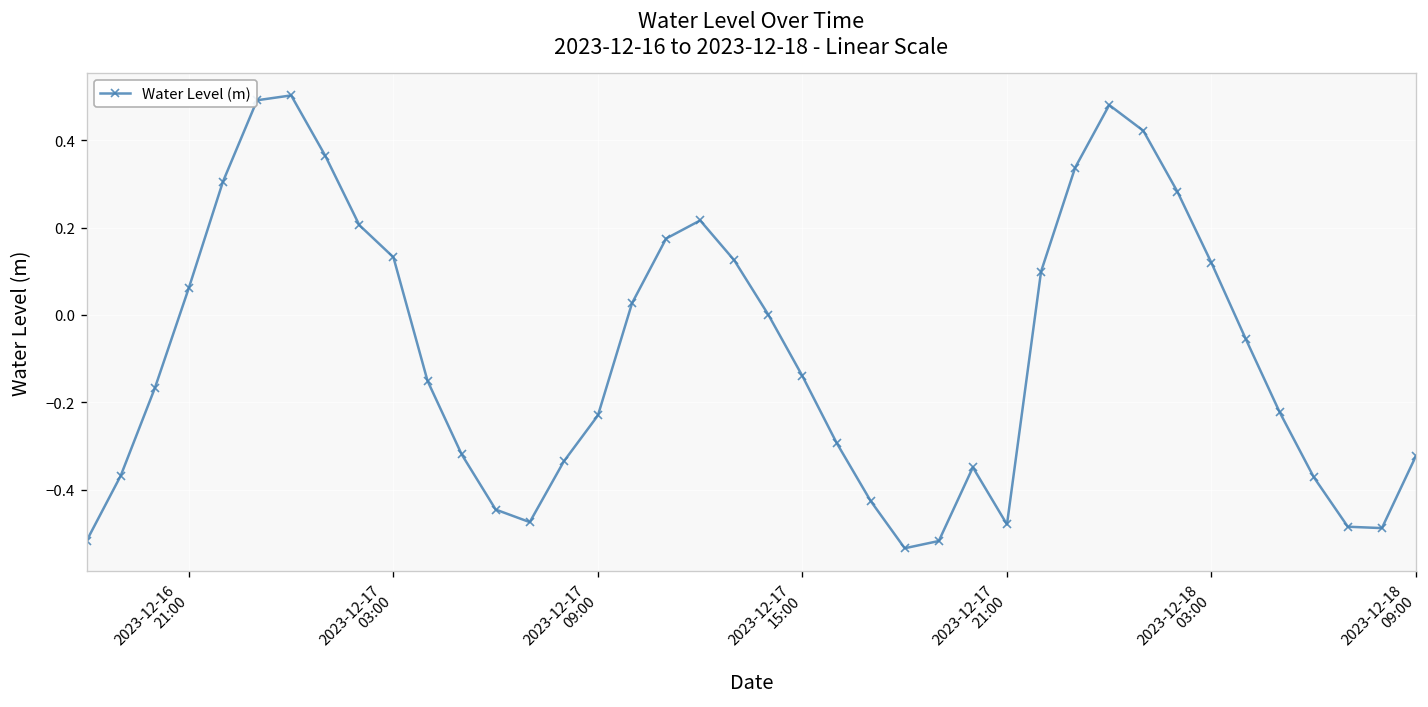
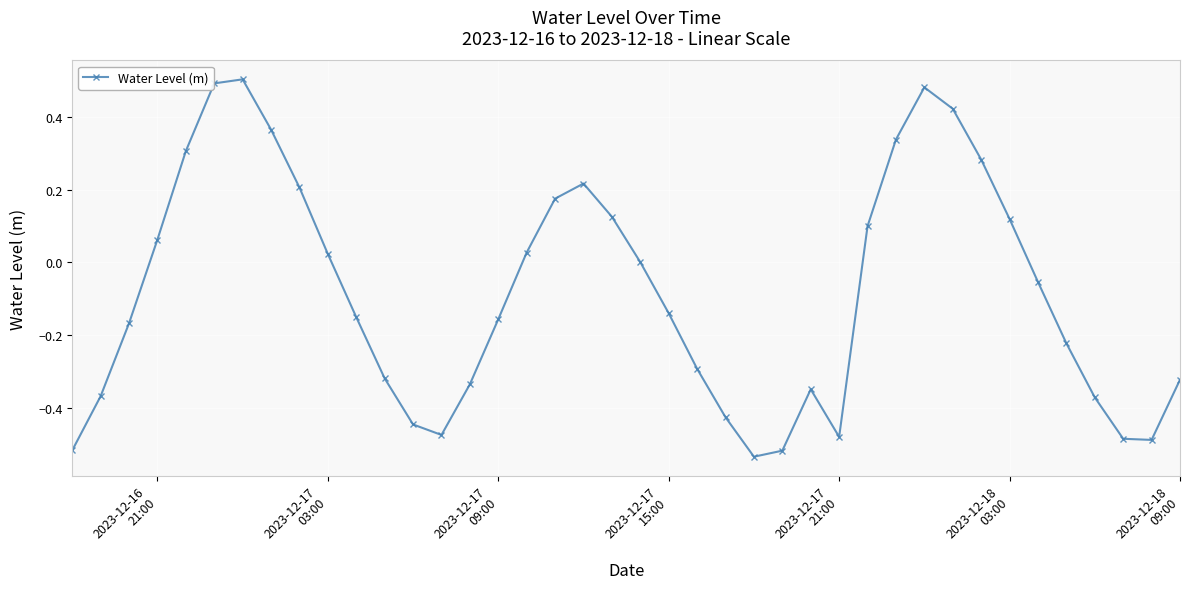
  {
    "2023-12-16 21:00": 0.06,
-   "2023-12-17 03:00": 0.13,
-   "2023-12-17 09:00": -0.23,
+   "2023-12-17 03:00": 0.02,
+   "2023-12-17 09:00": -0.16,
    "2023-12-17 15:00": -0.14,
    "2023-12-17 21:00": -0.48,
    "2023-12-18 03:00": 0.12,
    "2023-12-18 09:00": -0.32
  }
